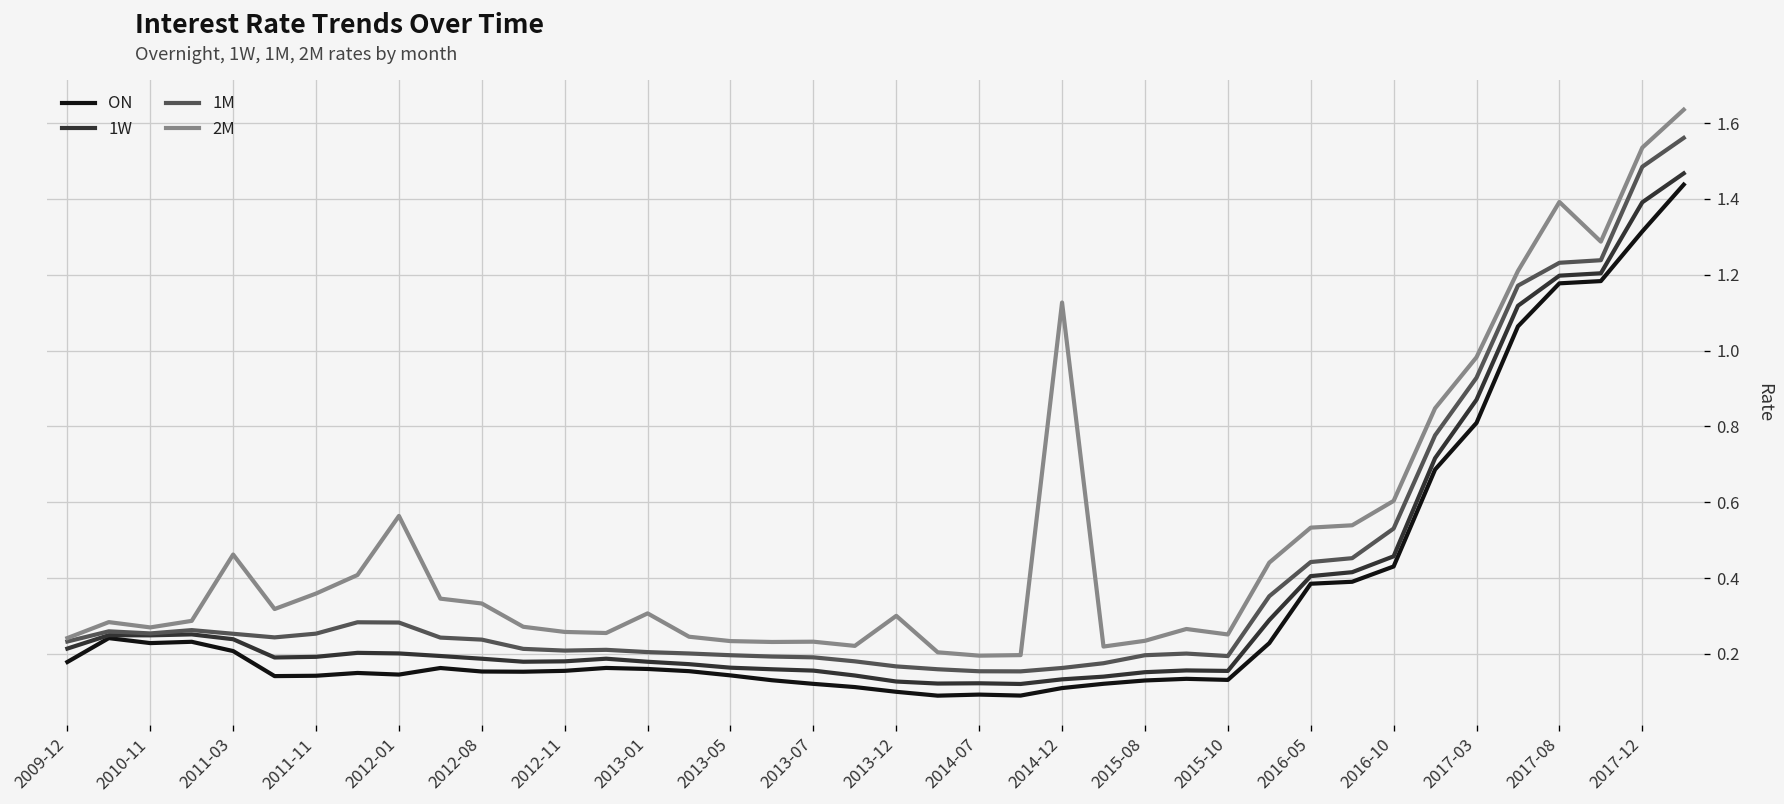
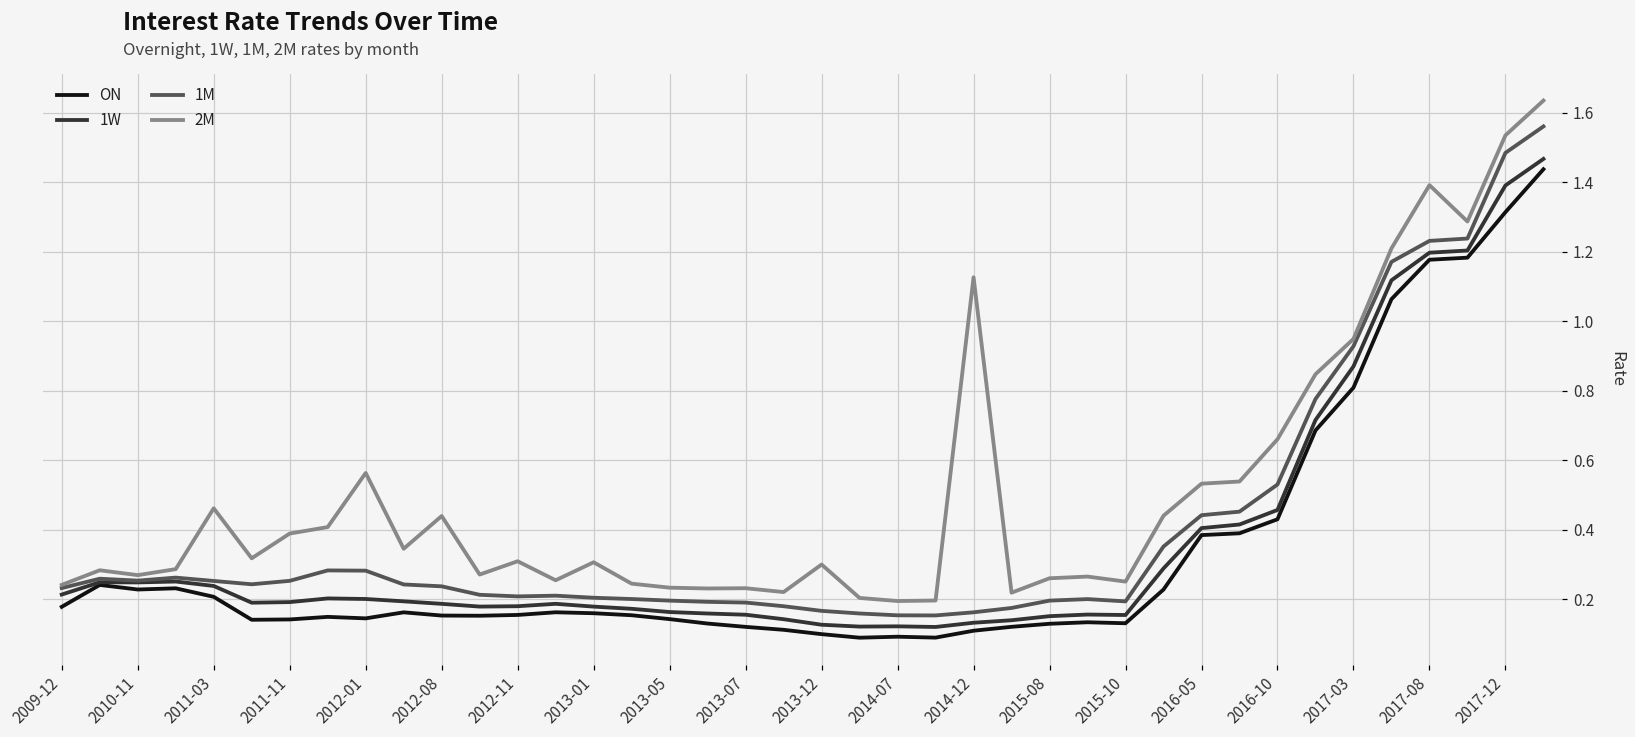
  {
    "2M": {
      "2009-12": 0.24,
      "2010-11": 0.27,
      "2011-03": 0.46,
-     "2011-11": 0.36,
+     "2011-11": 0.39,
      "2012-01": 0.56,
-     "2012-08": 0.33,
-     "2012-11": 0.26,
+     "2012-08": 0.44,
+     "2012-11": 0.31,
      "2013-01": 0.31,
      "2013-05": 0.23,
      "2013-07": 0.23,
      "2013-12": 0.30,
      "2014-07": 0.20,
      "2014-12": 1.13,
-     "2015-08": 0.23,
+     "2015-08": 0.26,
      "2015-10": 0.25,
      "2016-05": 0.53,
-     "2016-10": 0.60,
-     "2017-03": 0.98,
+     "2016-10": 0.66,
+     "2017-03": 0.95,
      "2017-08": 1.39,
      "2017-12": 1.54
    }
  }
